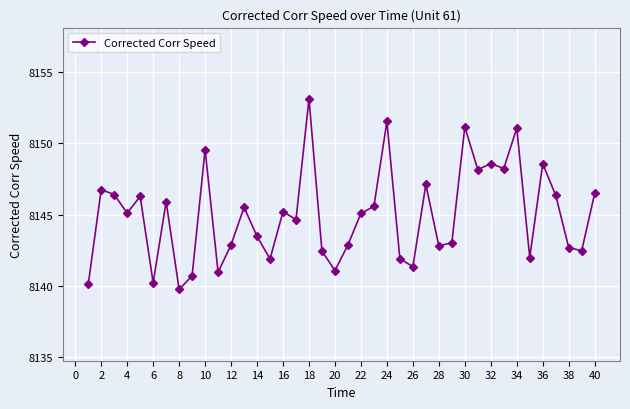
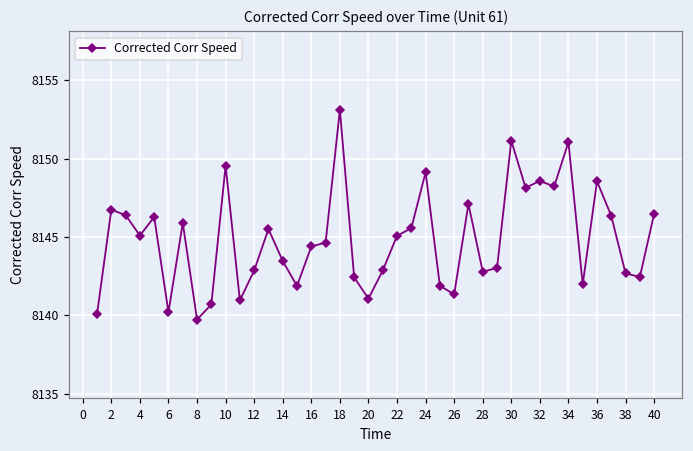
  {
    "2": 8146.8,
    "4": 8145.1,
    "6": 8140.2,
    "8": 8139.7,
    "10": 8149.6,
    "12": 8142.9,
    "14": 8143.5,
-   "16": 8145.2,
+   "16": 8144.4,
    "18": 8153.1,
    "20": 8141.1,
    "22": 8145.1,
-   "24": 8151.5,
+   "24": 8149.1,
    "26": 8141.3,
    "28": 8142.8,
    "30": 8151.2,
    "32": 8148.6,
    "34": 8151.1,
    "36": 8148.6,
    "38": 8142.7,
    "40": 8146.5
  }
